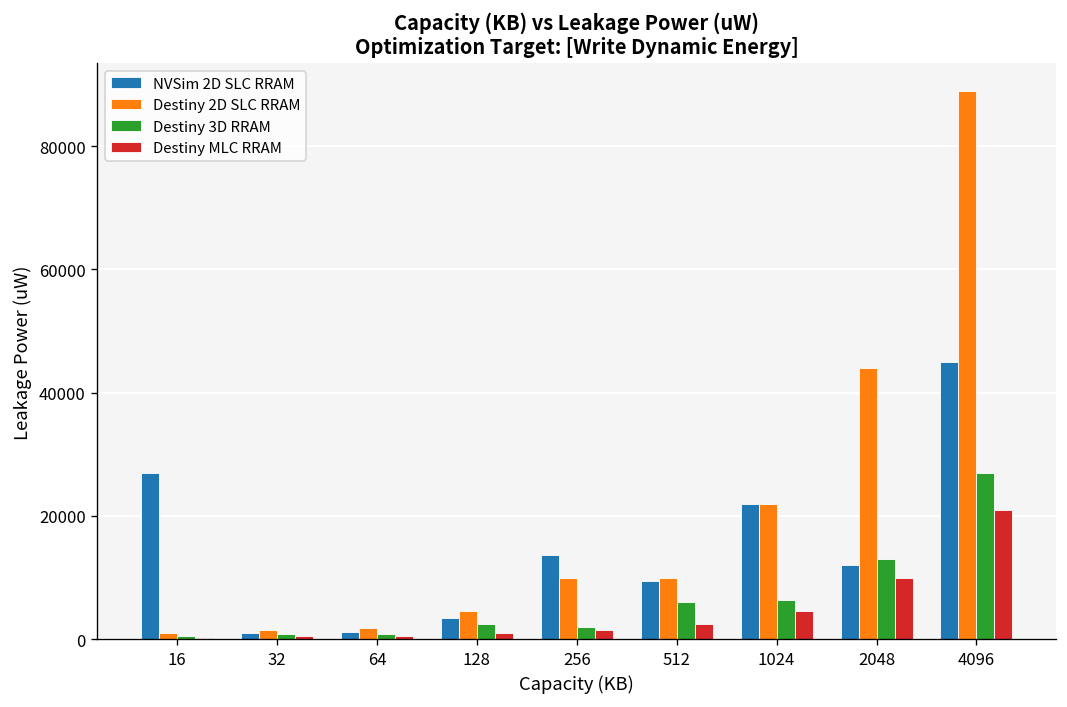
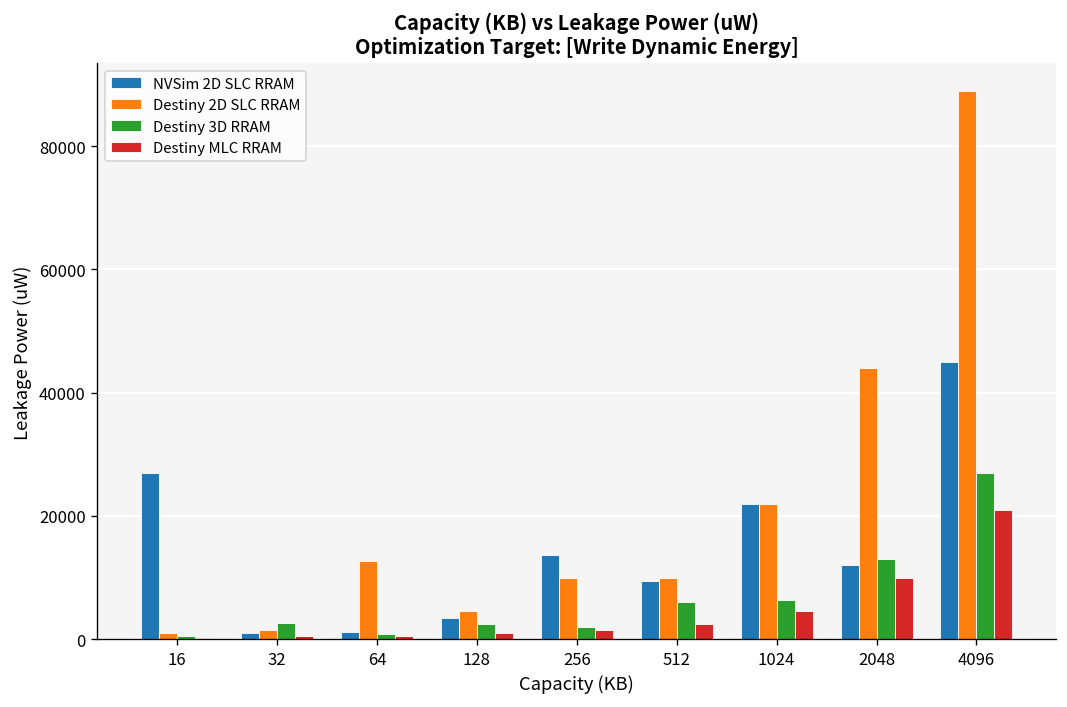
  {
    "NVSim 2D SLC RRAM": {
      "16": 27000,
      "32": 1000,
      "64": 1000,
      "128": 4000,
      "256": 14000,
      "512": 10000,
      "1024": 22000,
      "2048": 12000,
      "4096": 45000
    },
    "Destiny 2D SLC RRAM": {
      "16": 1000,
      "32": 2000,
-     "64": 2000,
+     "64": 13000,
      "128": 5000,
      "256": 10000,
      "512": 10000,
      "1024": 22000,
      "2048": 44000,
      "4096": 89000
    },
    "Destiny 3D RRAM": {
      "16": 1000,
-     "32": 1000,
+     "32": 3000,
      "64": 1000,
      "128": 3000,
      "256": 2000,
      "512": 6000,
      "1024": 6000,
      "2048": 13000,
      "4096": 27000
    },
    "Destiny MLC RRAM": {
      "32": 1000,
      "64": 1000,
      "128": 1000,
      "256": 2000,
      "512": 3000,
      "1024": 5000,
      "2048": 10000,
      "4096": 21000
    }
  }
